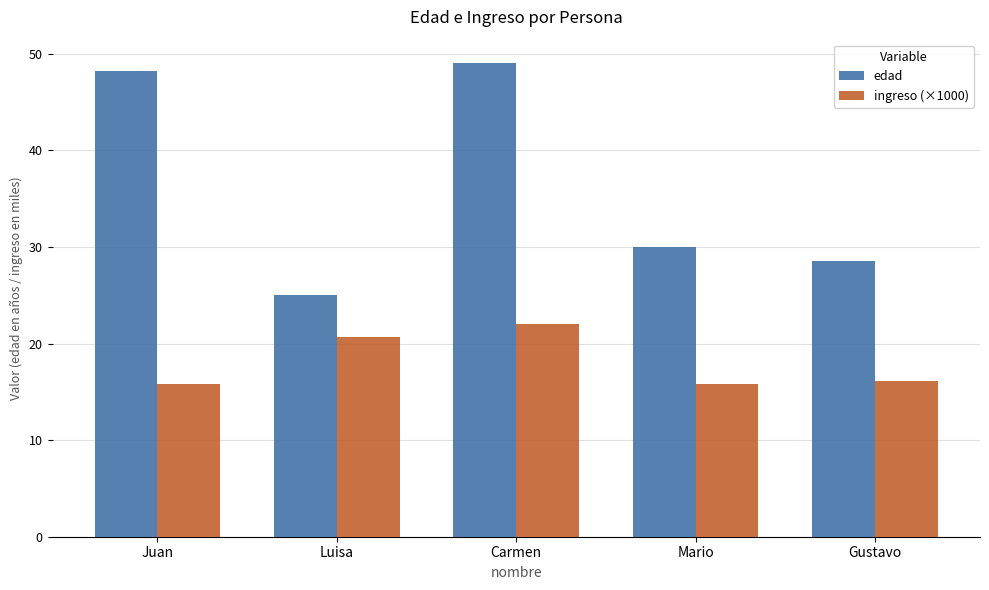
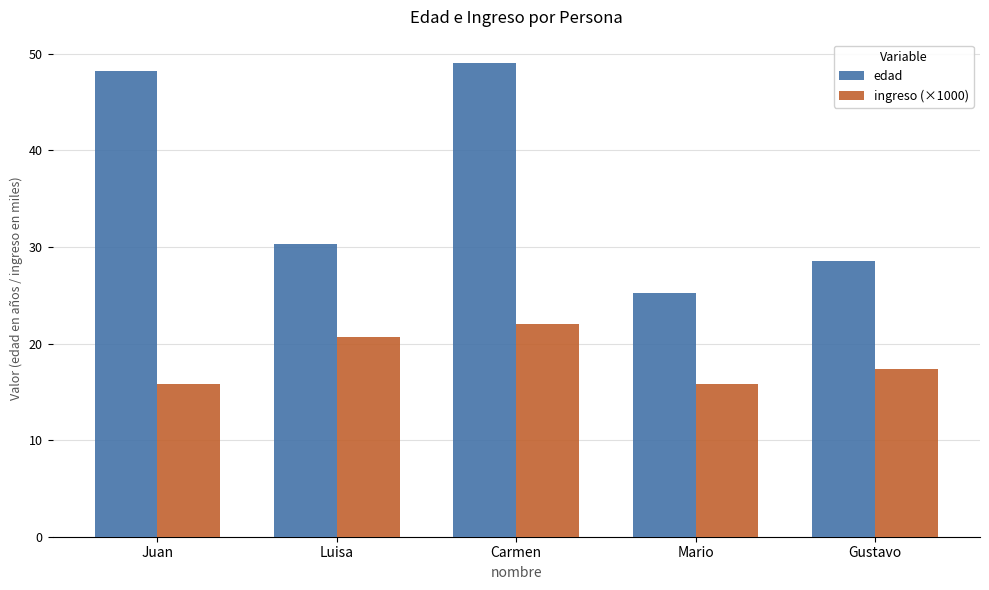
  {
    "edad": {
      "Juan": 48,
-     "Luisa": 25,
+     "Luisa": 30,
      "Carmen": 49,
-     "Mario": 30,
+     "Mario": 25,
      "Gustavo": 29
    },
    "ingreso (×1000)": {
      "Juan": 16,
      "Luisa": 21,
      "Carmen": 22,
      "Mario": 16,
-     "Gustavo": 16
+     "Gustavo": 17
    }
  }
